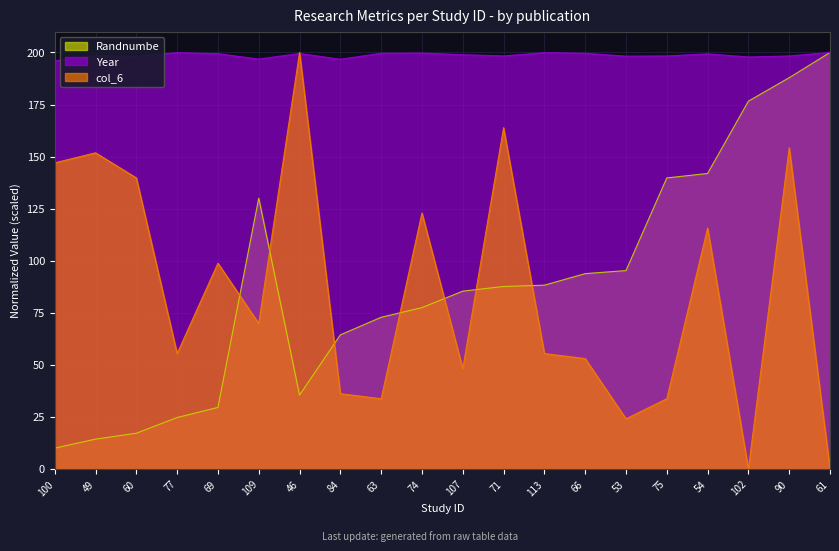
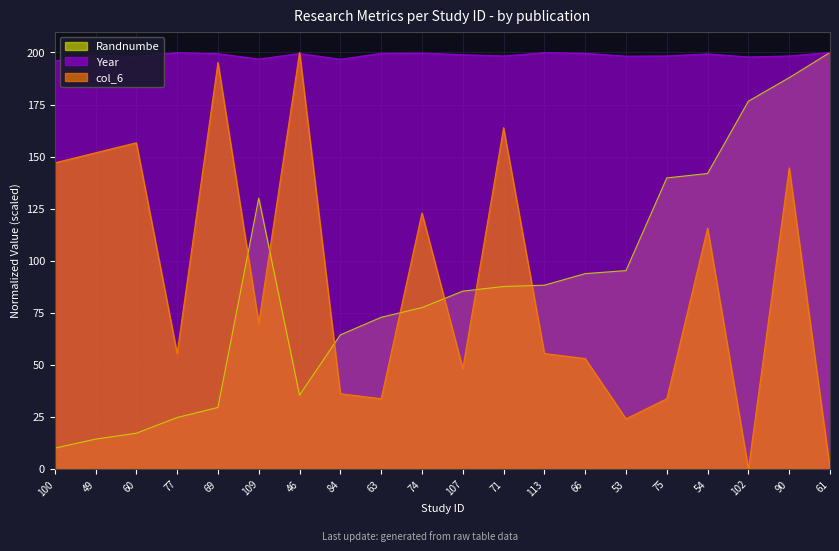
  {
    "Randnumbe": {
      "100": 10,
      "49": 14,
      "60": 17,
      "77": 25,
      "69": 30,
      "109": 130,
      "46": 35,
      "84": 64,
      "63": 73,
      "74": 77,
      "107": 85,
      "71": 88,
      "113": 88,
      "66": 94,
      "53": 95,
      "75": 140,
      "54": 142,
      "102": 177,
      "90": 188
    },
    "Year": {
      "100": 196,
      "77": 200,
      "69": 199,
      "109": 197,
      "84": 197,
      "63": 200,
      "74": 200,
      "107": 199,
      "71": 198,
      "113": 200,
      "66": 200,
      "53": 198,
      "75": 198,
      "54": 199,
      "102": 198,
      "90": 198
    },
    "col_6": {
      "100": 147,
      "49": 152,
-     "60": 140,
+     "60": 157,
      "77": 55,
-     "69": 99,
+     "69": 195,
      "109": 70,
      "84": 36,
      "63": 34,
      "74": 123,
      "107": 48,
      "71": 164,
      "113": 55,
      "66": 53,
      "53": 24,
      "75": 34,
      "54": 116,
      "102": 0,
-     "90": 154,
+     "90": 145,
      "61": 0
    }
  }
